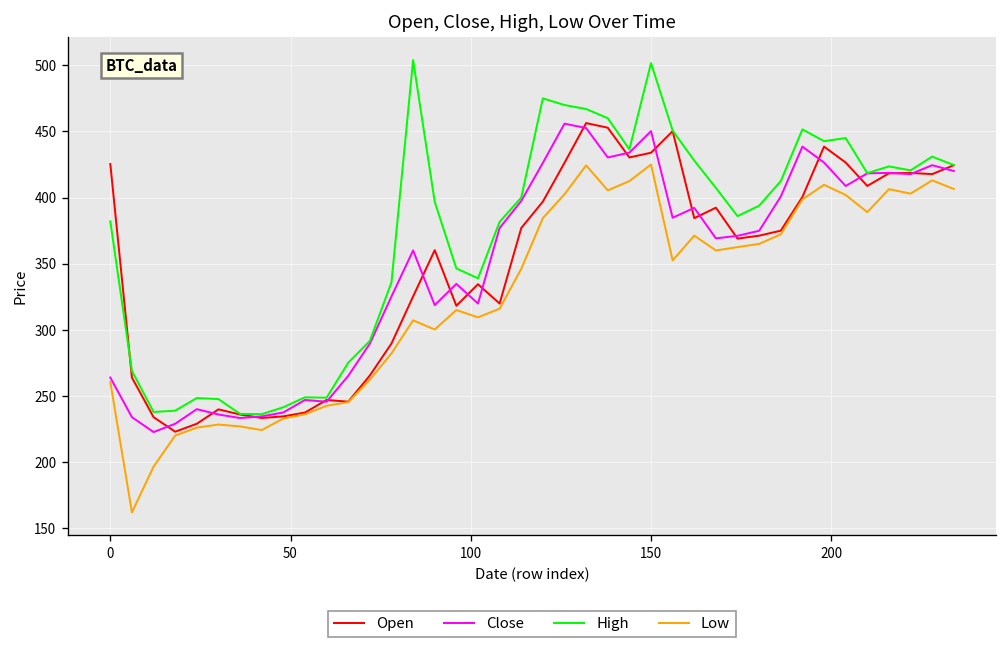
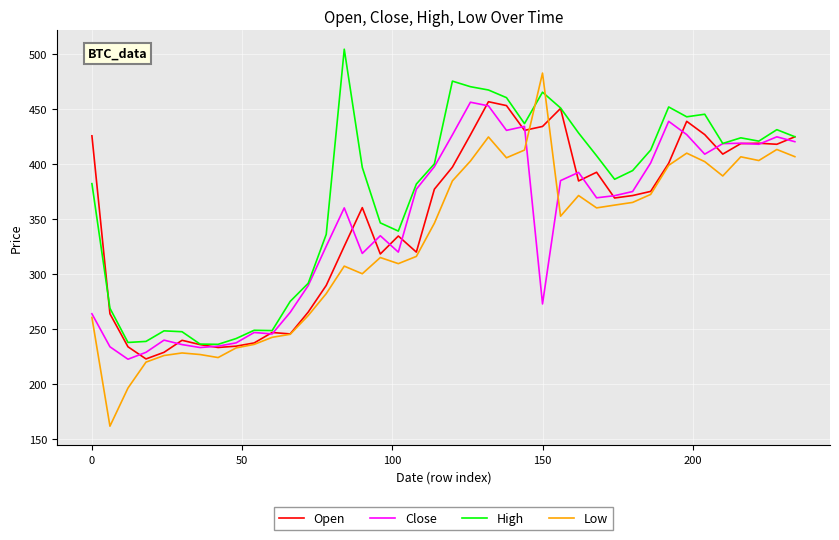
  {
    "Open": {
      "0": 425,
      "150": 434
    },
    "Close": {
      "0": 264,
-     "150": 450
+     "150": 273
    },
    "High": {
      "0": 382,
-     "150": 502
+     "150": 465
    },
    "Low": {
      "0": 261,
-     "150": 425
+     "150": 482
    }
  }
